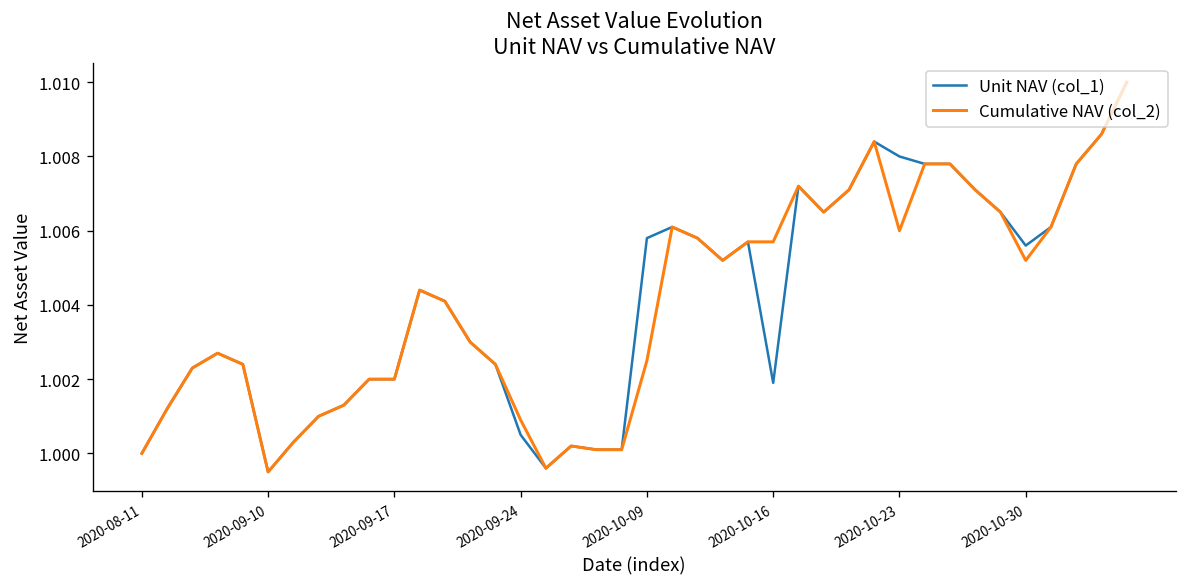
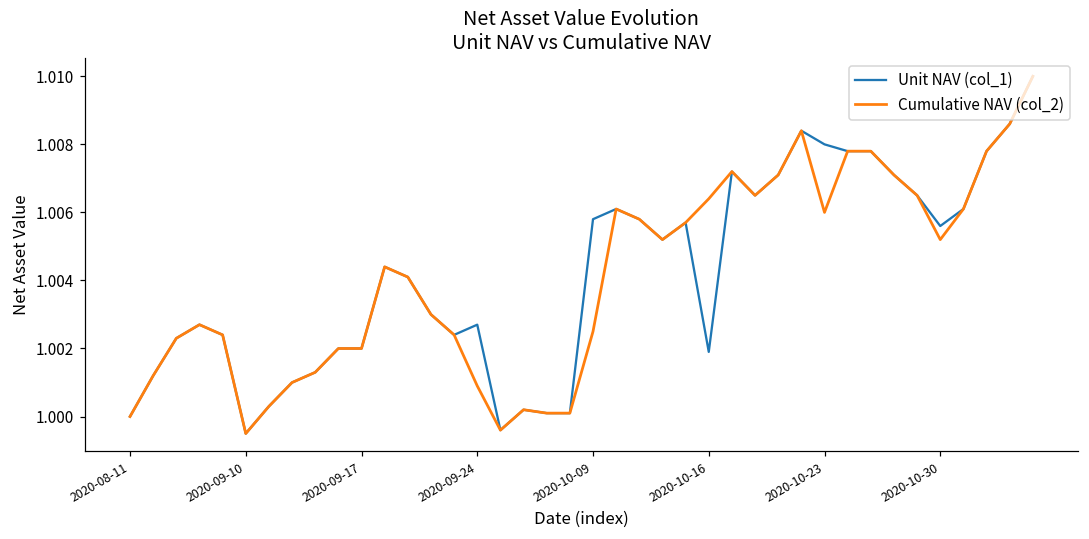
  {
    "Unit NAV (col_1)": {
-     "2020-09-24": 1.0005,
+     "2020-09-24": 1.0027,
      "2020-10-09": 1.0058,
      "2020-10-16": 1.0019,
      "2020-10-23": 1.0080,
      "2020-10-30": 1.0056
    },
    "Cumulative NAV (col_2)": {
      "2020-09-24": 1.0009,
      "2020-10-09": 1.0025,
-     "2020-10-16": 1.0057,
+     "2020-10-16": 1.0064,
      "2020-10-23": 1.0060,
      "2020-10-30": 1.0052
    }
  }
